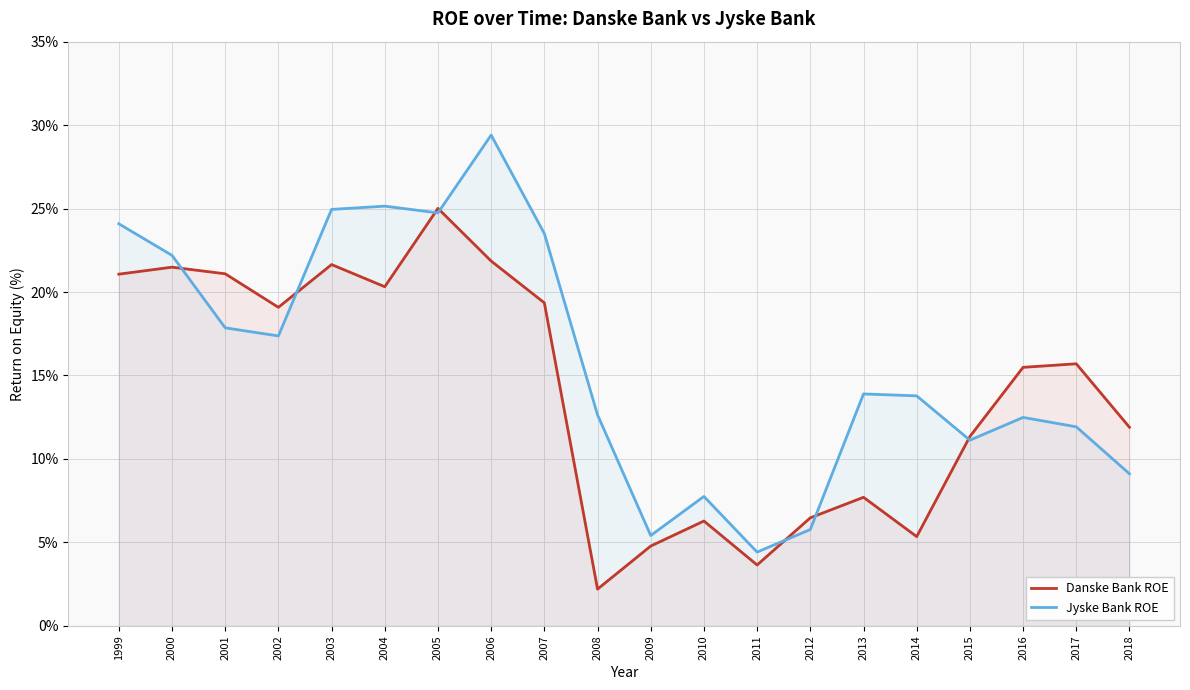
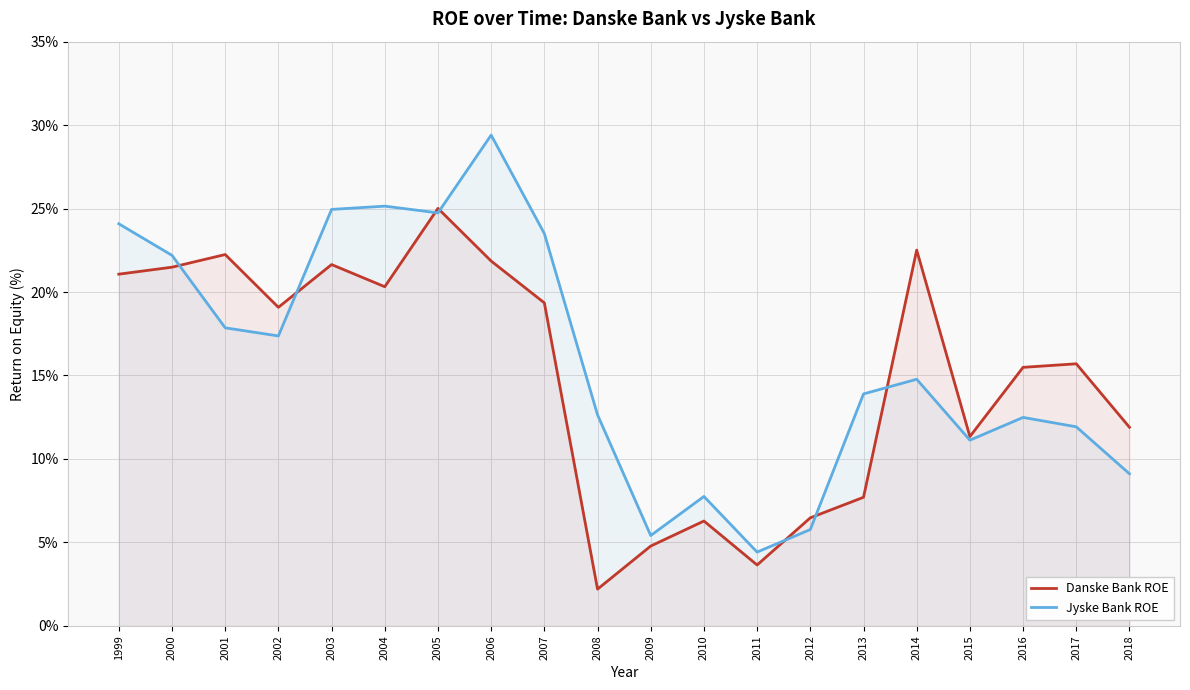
  {
    "Danske Bank ROE": {
      "1999": "21.1%",
      "2000": "21.5%",
-     "2001": "21.1%",
+     "2001": "22.2%",
      "2002": "19.1%",
      "2003": "21.6%",
      "2004": "20.3%",
      "2005": "25.0%",
      "2006": "21.9%",
      "2007": "19.4%",
      "2008": "2.2%",
      "2009": "4.8%",
      "2010": "6.3%",
      "2011": "3.6%",
      "2012": "6.5%",
      "2013": "7.7%",
-     "2014": "5.3%",
+     "2014": "22.5%",
      "2015": "11.3%",
      "2016": "15.5%",
      "2017": "15.7%",
      "2018": "11.9%"
    },
    "Jyske Bank ROE": {
      "1999": "24.1%",
      "2000": "22.2%",
      "2001": "17.9%",
      "2002": "17.4%",
      "2003": "25.0%",
      "2004": "25.1%",
      "2005": "24.7%",
      "2006": "29.4%",
      "2007": "23.5%",
      "2008": "12.6%",
      "2009": "5.4%",
      "2010": "7.8%",
      "2011": "4.4%",
      "2012": "5.8%",
      "2013": "13.9%",
-     "2014": "13.8%",
+     "2014": "14.8%",
      "2015": "11.1%",
      "2016": "12.5%",
      "2017": "11.9%",
      "2018": "9.1%"
    }
  }
